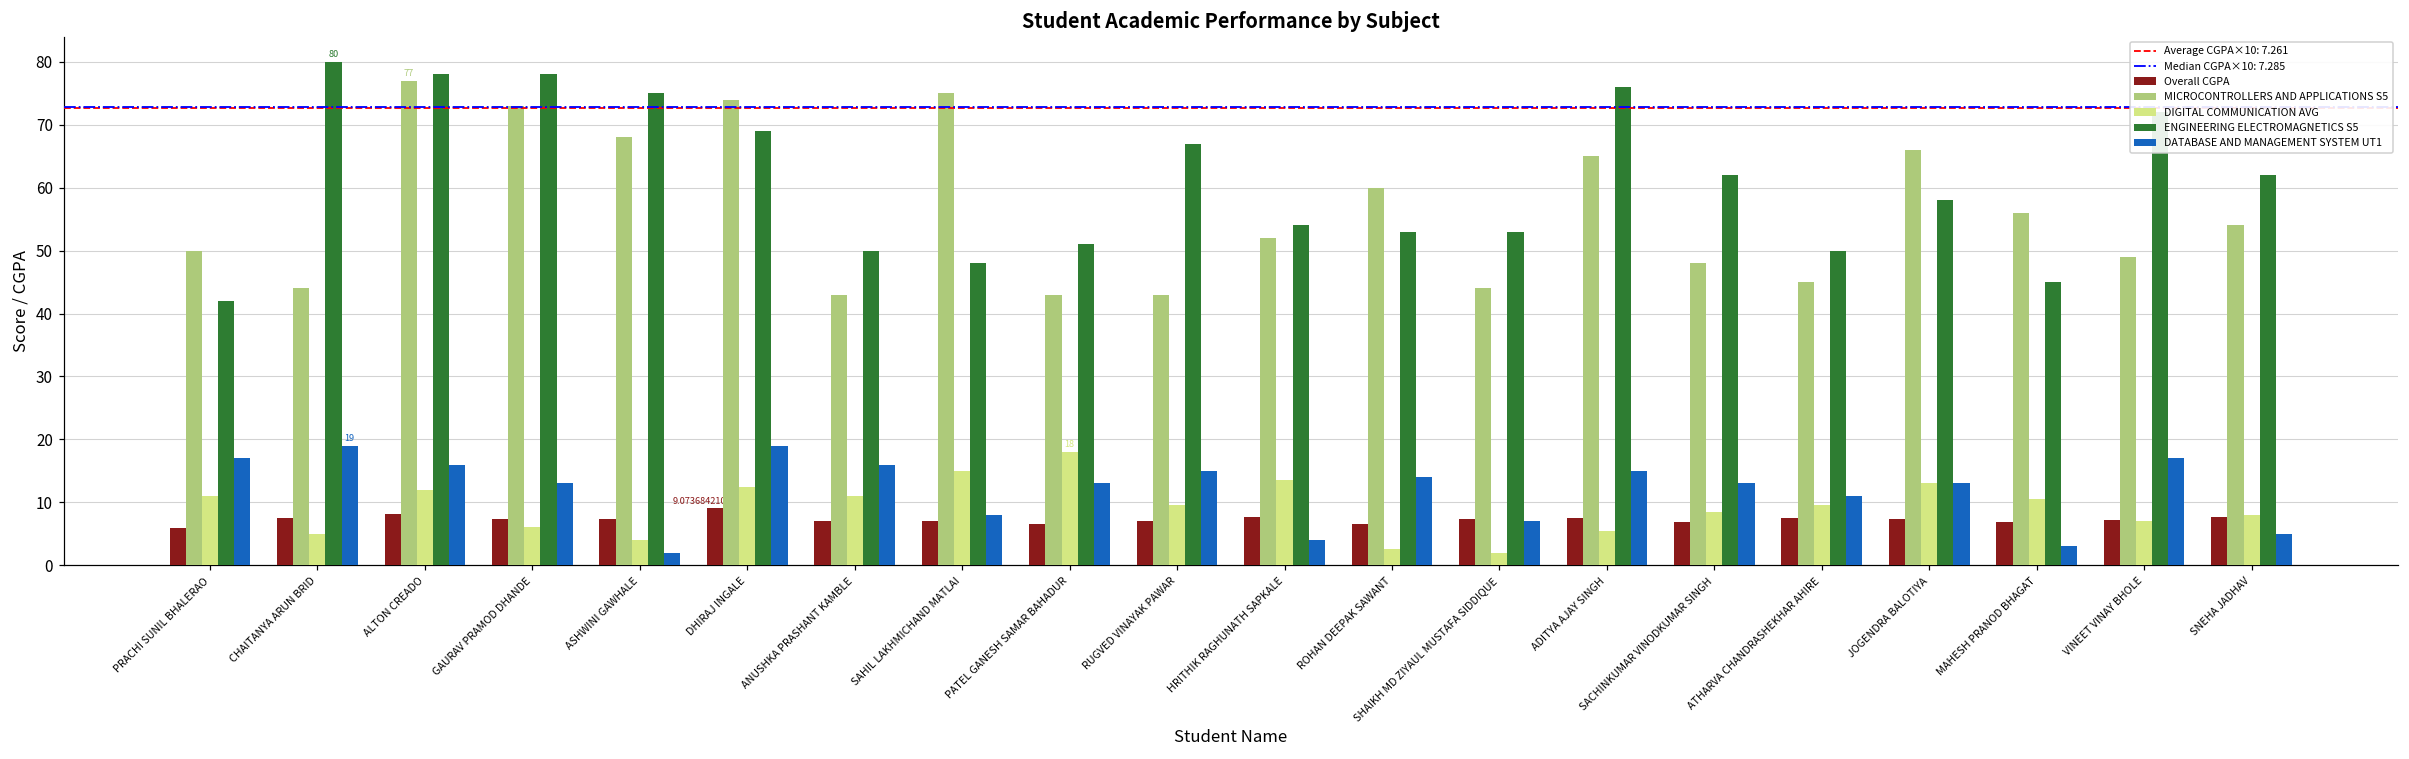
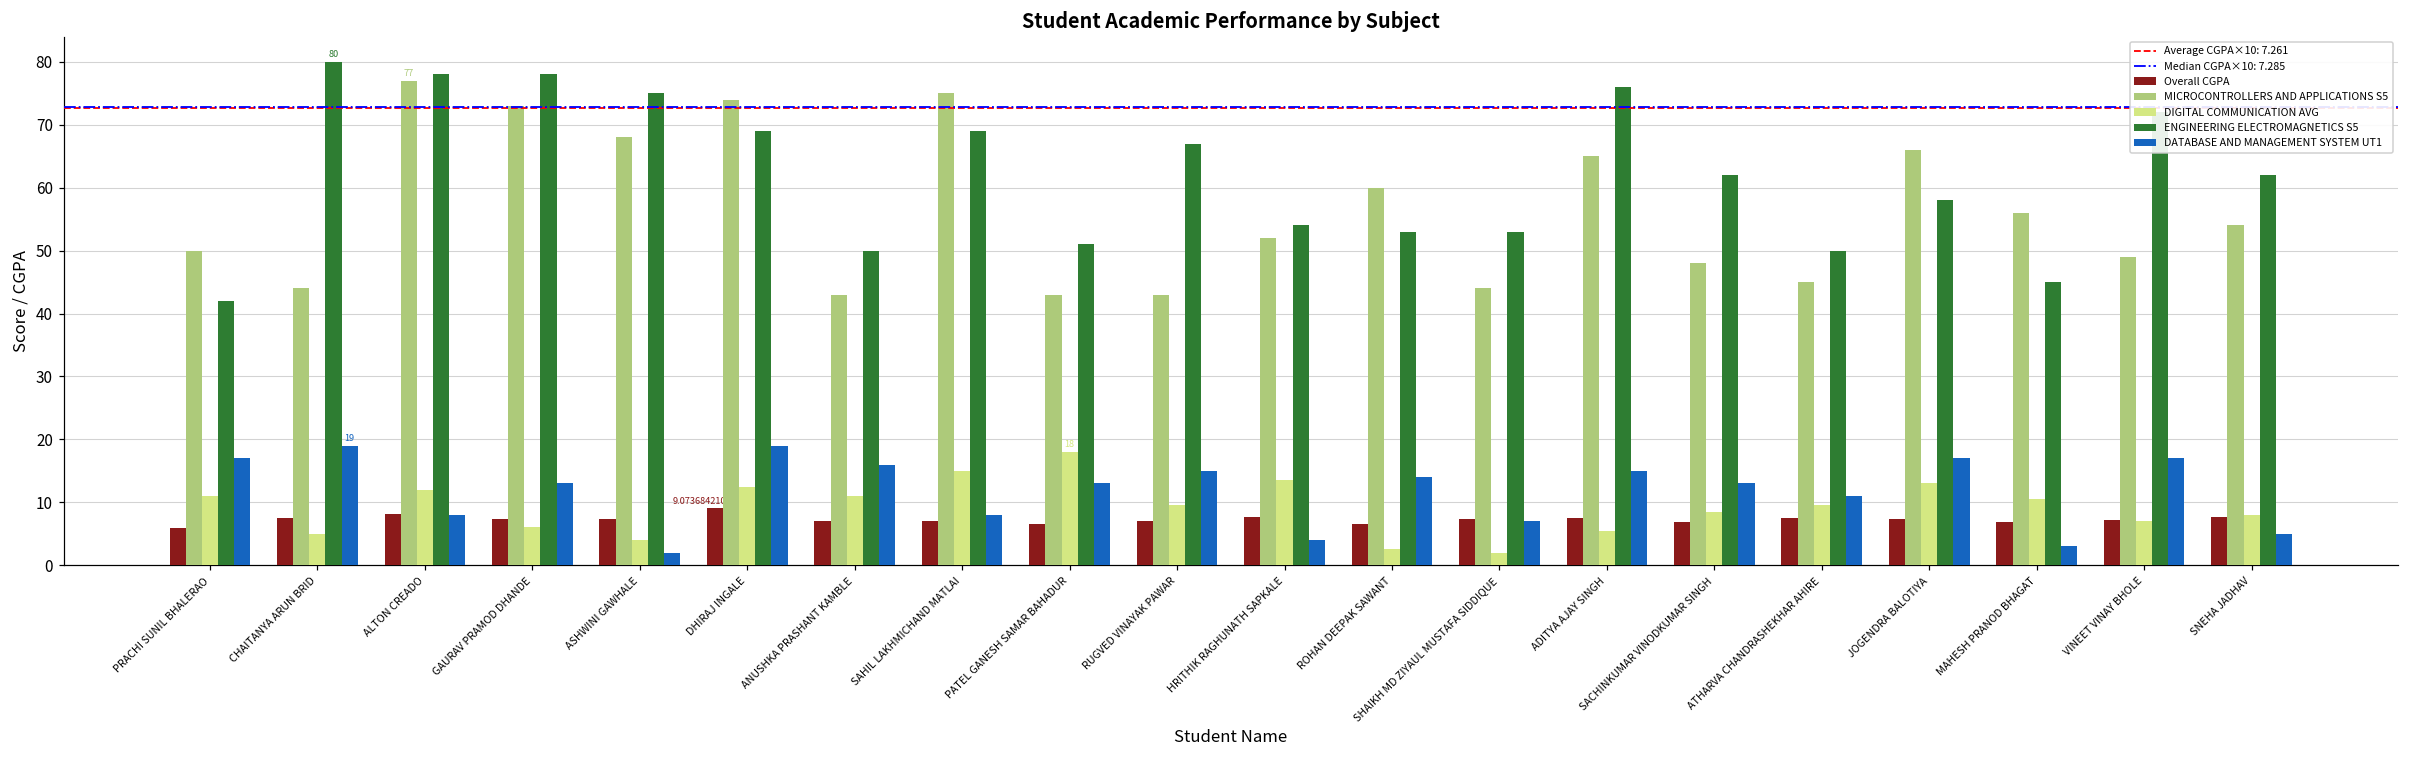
  {
    "Overall CGPA": {
      "DHIRAJ INGALE": 9.073684210526316
    },
    "ENGINEERING ELECTROMAGNETICS S5": {
      "PRACHI SUNIL BHALERAO": 42,
      "ALTON CREADO": 78,
      "GAURAV PRAMOD DHANDE": 78,
      "ASHWINI GAWHALE": 75,
      "DHIRAJ INGALE": 69,
      "ANUSHKA PRASHANT KAMBLE": 50,
-     "SAHIL LAKHMICHAND MATLAI": 48,
+     "SAHIL LAKHMICHAND MATLAI": 69,
      "PATEL GANESH SAMAR BAHADUR": 51,
      "RUGVED VINAYAK PAWAR": 67,
      "HRITHIK RAGHUNATH SAPKALE": 54,
      "ROHAN DEEPAK SAWANT": 53,
      "SHAIKH MD ZIYAUL MUSTAFA SIDDIQUE": 53,
      "ADITYA AJAY SINGH": 76,
      "SACHINKUMAR VINODKUMAR SINGH": 62,
      "ATHARVA CHANDRASHEKHAR AHIRE": 50,
      "JOGENDRA BALOTIYA": 58,
      "MAHESH PRANOD BHAGAT": 45,
      "SNEHA JADHAV": 62
    },
    "DATABASE AND MANAGEMENT SYSTEM UT1": {
      "PRACHI SUNIL BHALERAO": 17,
-     "ALTON CREADO": 16,
+     "ALTON CREADO": 8,
      "GAURAV PRAMOD DHANDE": 13,
      "ASHWINI GAWHALE": 2,
      "DHIRAJ INGALE": 19,
      "ANUSHKA PRASHANT KAMBLE": 16,
      "SAHIL LAKHMICHAND MATLAI": 8,
      "PATEL GANESH SAMAR BAHADUR": 13,
      "RUGVED VINAYAK PAWAR": 15,
      "HRITHIK RAGHUNATH SAPKALE": 4,
      "ROHAN DEEPAK SAWANT": 14,
      "SHAIKH MD ZIYAUL MUSTAFA SIDDIQUE": 7,
      "ADITYA AJAY SINGH": 15,
      "SACHINKUMAR VINODKUMAR SINGH": 13,
      "ATHARVA CHANDRASHEKHAR AHIRE": 11,
-     "JOGENDRA BALOTIYA": 13,
+     "JOGENDRA BALOTIYA": 17,
      "MAHESH PRANOD BHAGAT": 3,
      "VINEET VINAY BHOLE": 17,
      "SNEHA JADHAV": 5
    }
  }
